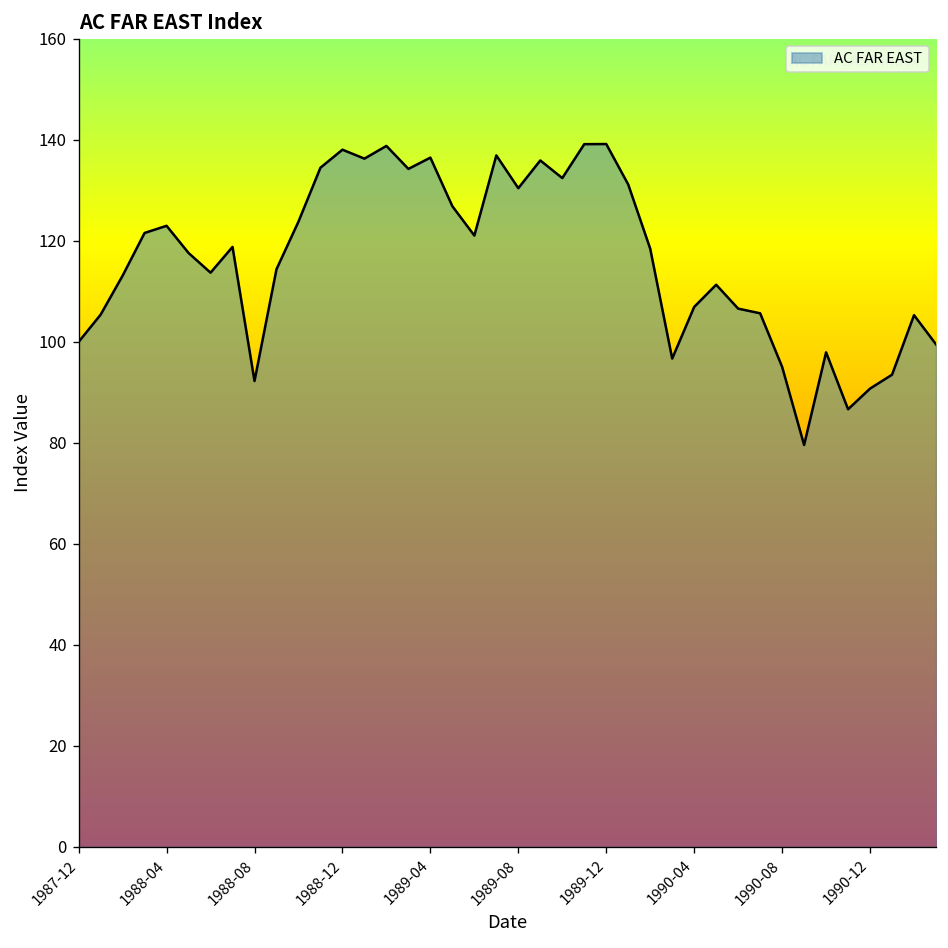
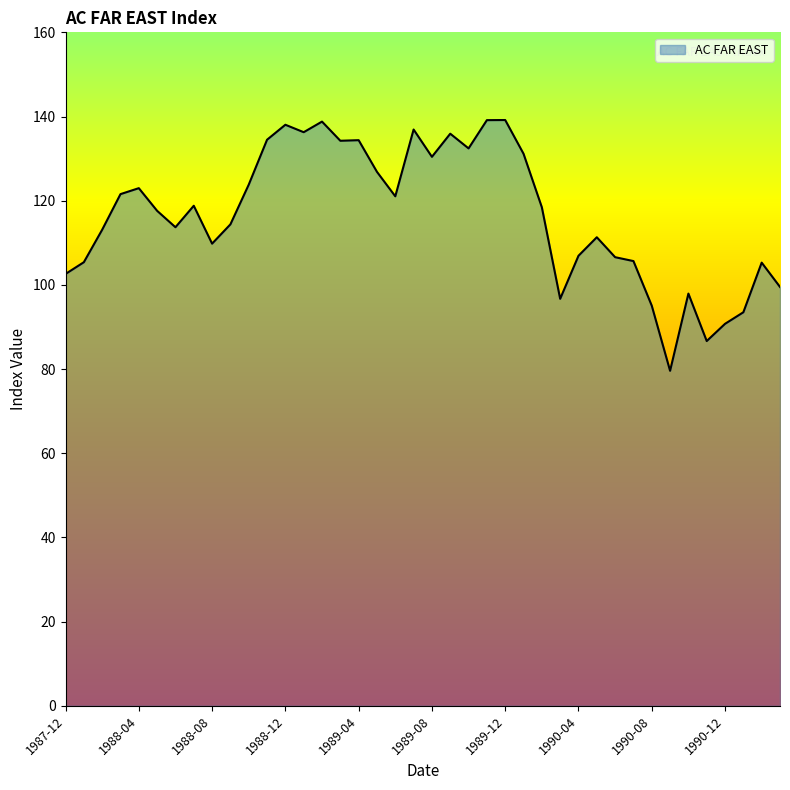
  {
-   "1987-12": 100,
+   "1987-12": 103,
    "1988-04": 123,
-   "1988-08": 92,
+   "1988-08": 110,
    "1988-12": 138,
-   "1989-04": 136,
+   "1989-04": 134,
    "1989-08": 130,
    "1989-12": 139,
    "1990-04": 107,
    "1990-08": 95,
    "1990-12": 91
  }
